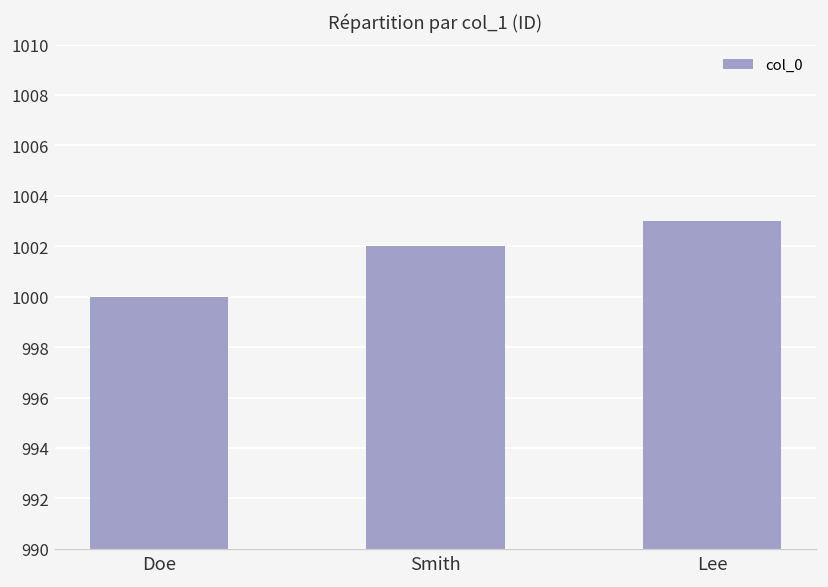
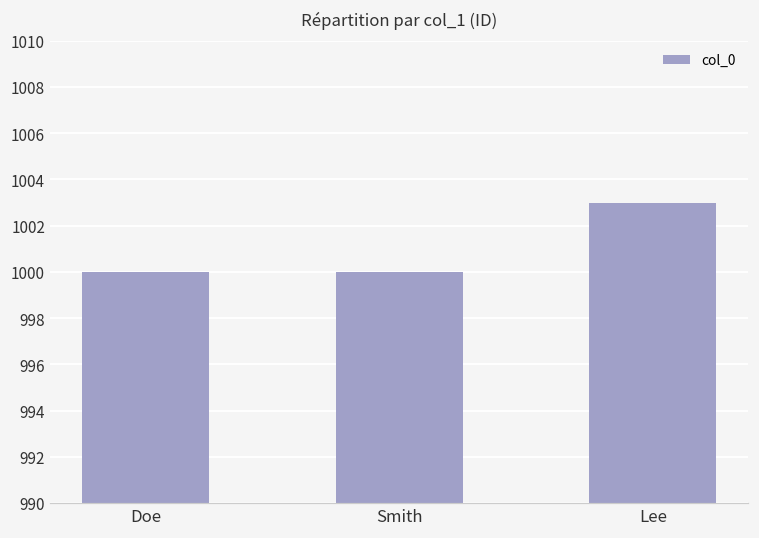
  {
    "Doe": 1000,
-   "Smith": 1002,
+   "Smith": 1000,
    "Lee": 1003
  }
